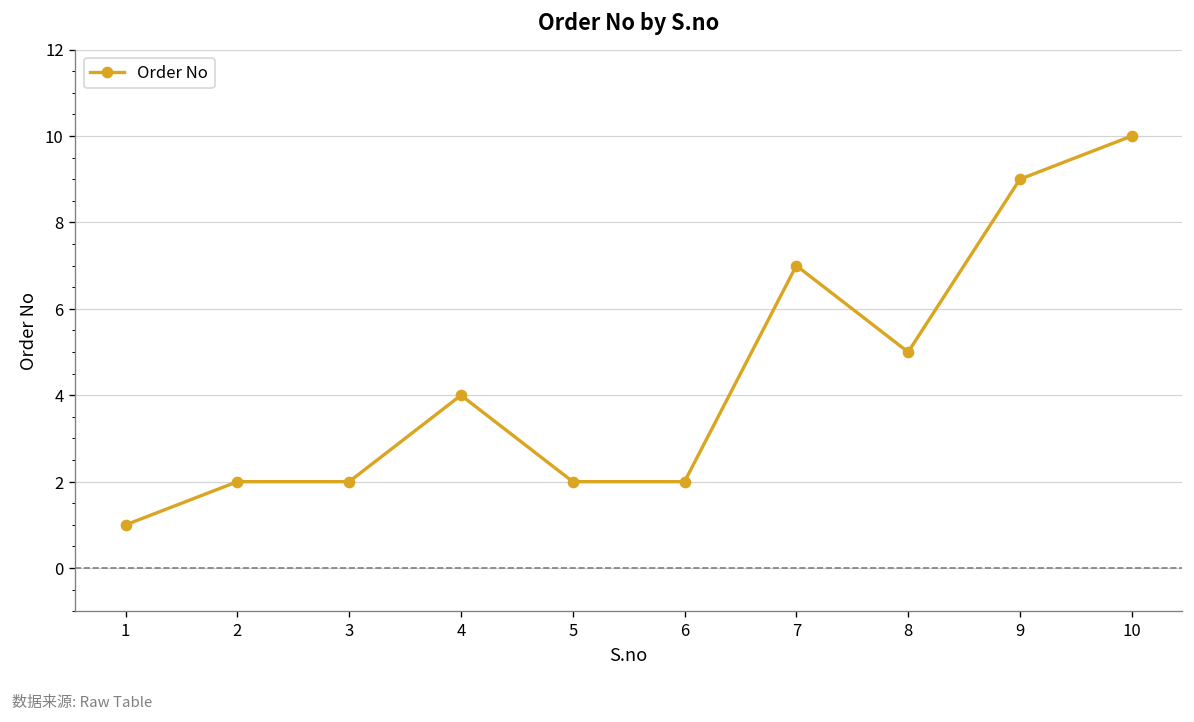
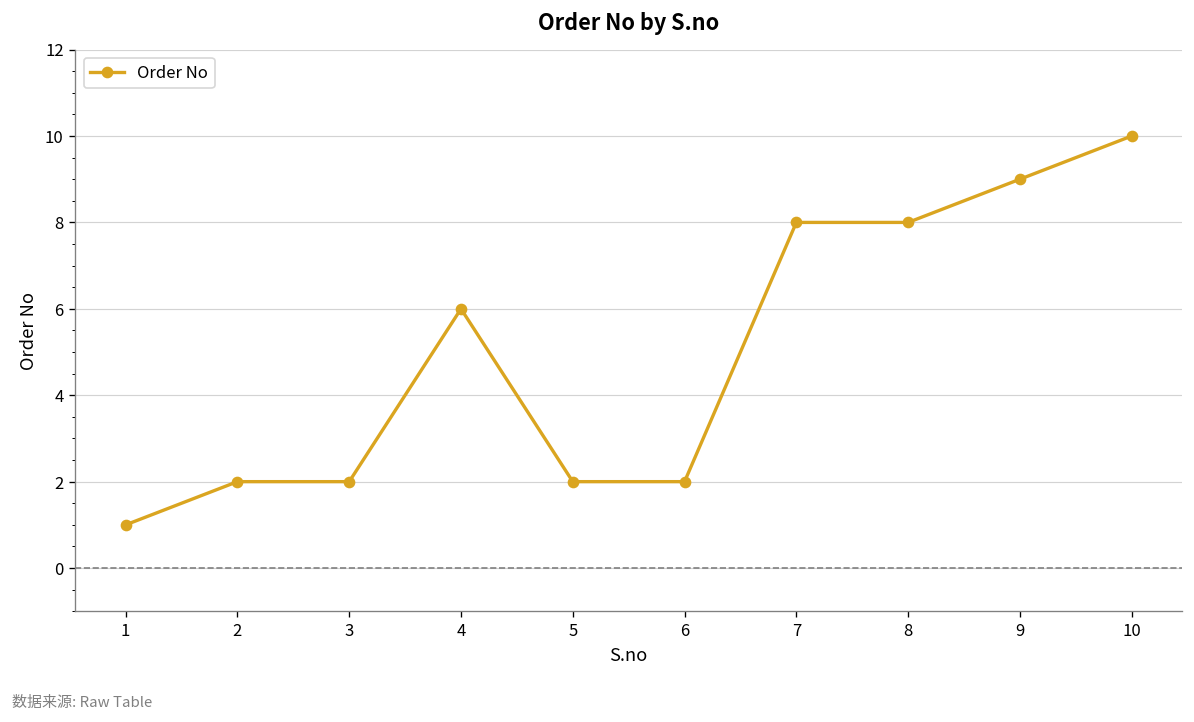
  {
    "1": 1,
    "2": 2,
    "3": 2,
-   "4": 4,
+   "4": 6,
    "5": 2,
    "6": 2,
-   "7": 7,
-   "8": 5,
+   "7": 8,
+   "8": 8,
    "9": 9,
    "10": 10
  }
